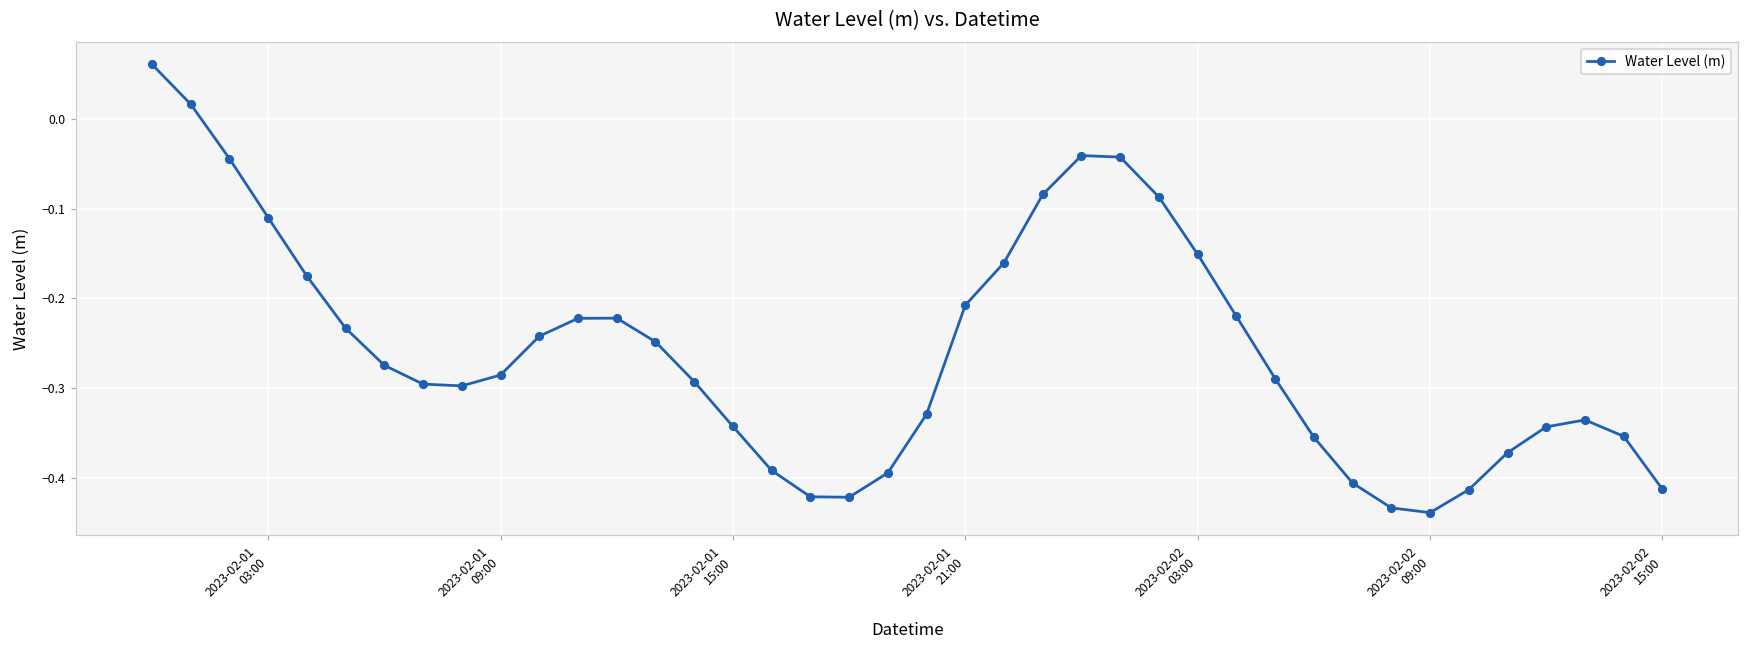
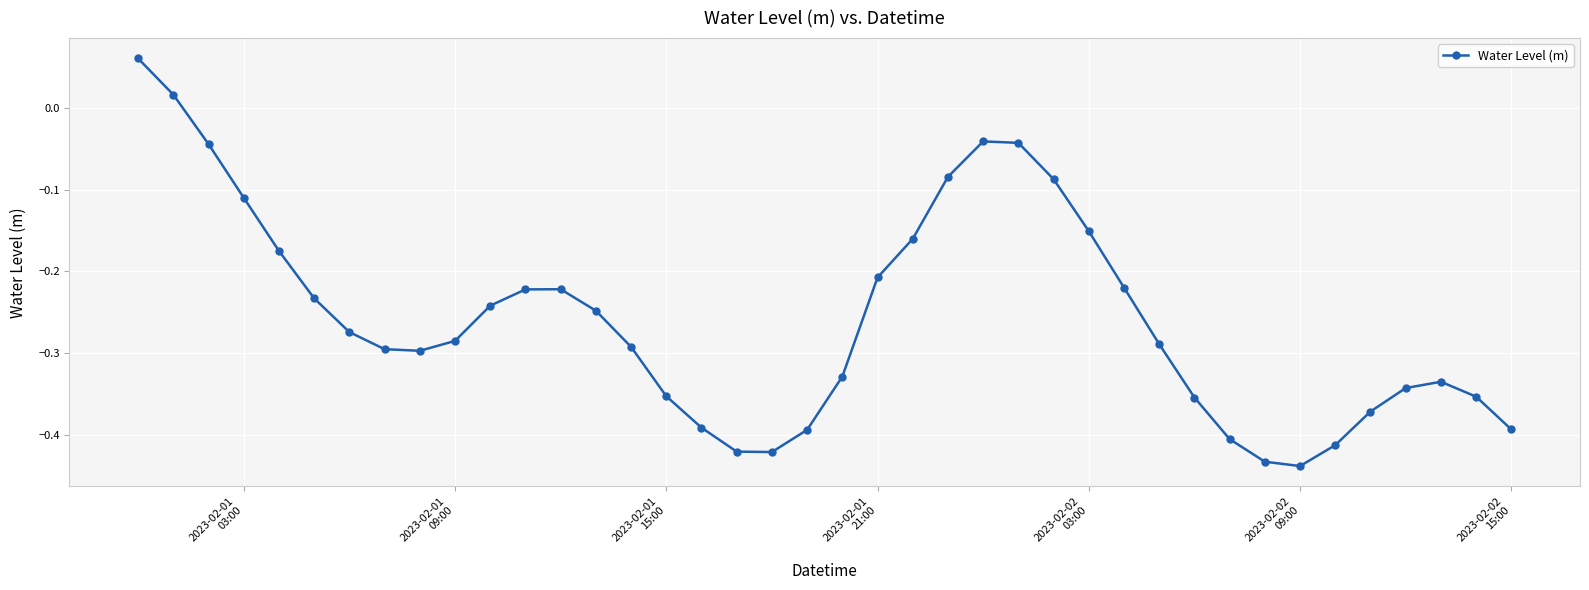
  {
    "2023-02-01 03:00": -0.11,
    "2023-02-01 09:00": -0.29,
-   "2023-02-01 15:00": -0.34,
+   "2023-02-01 15:00": -0.35,
    "2023-02-01 21:00": -0.21,
    "2023-02-02 03:00": -0.15,
    "2023-02-02 09:00": -0.44,
-   "2023-02-02 15:00": -0.41
+   "2023-02-02 15:00": -0.39
  }
